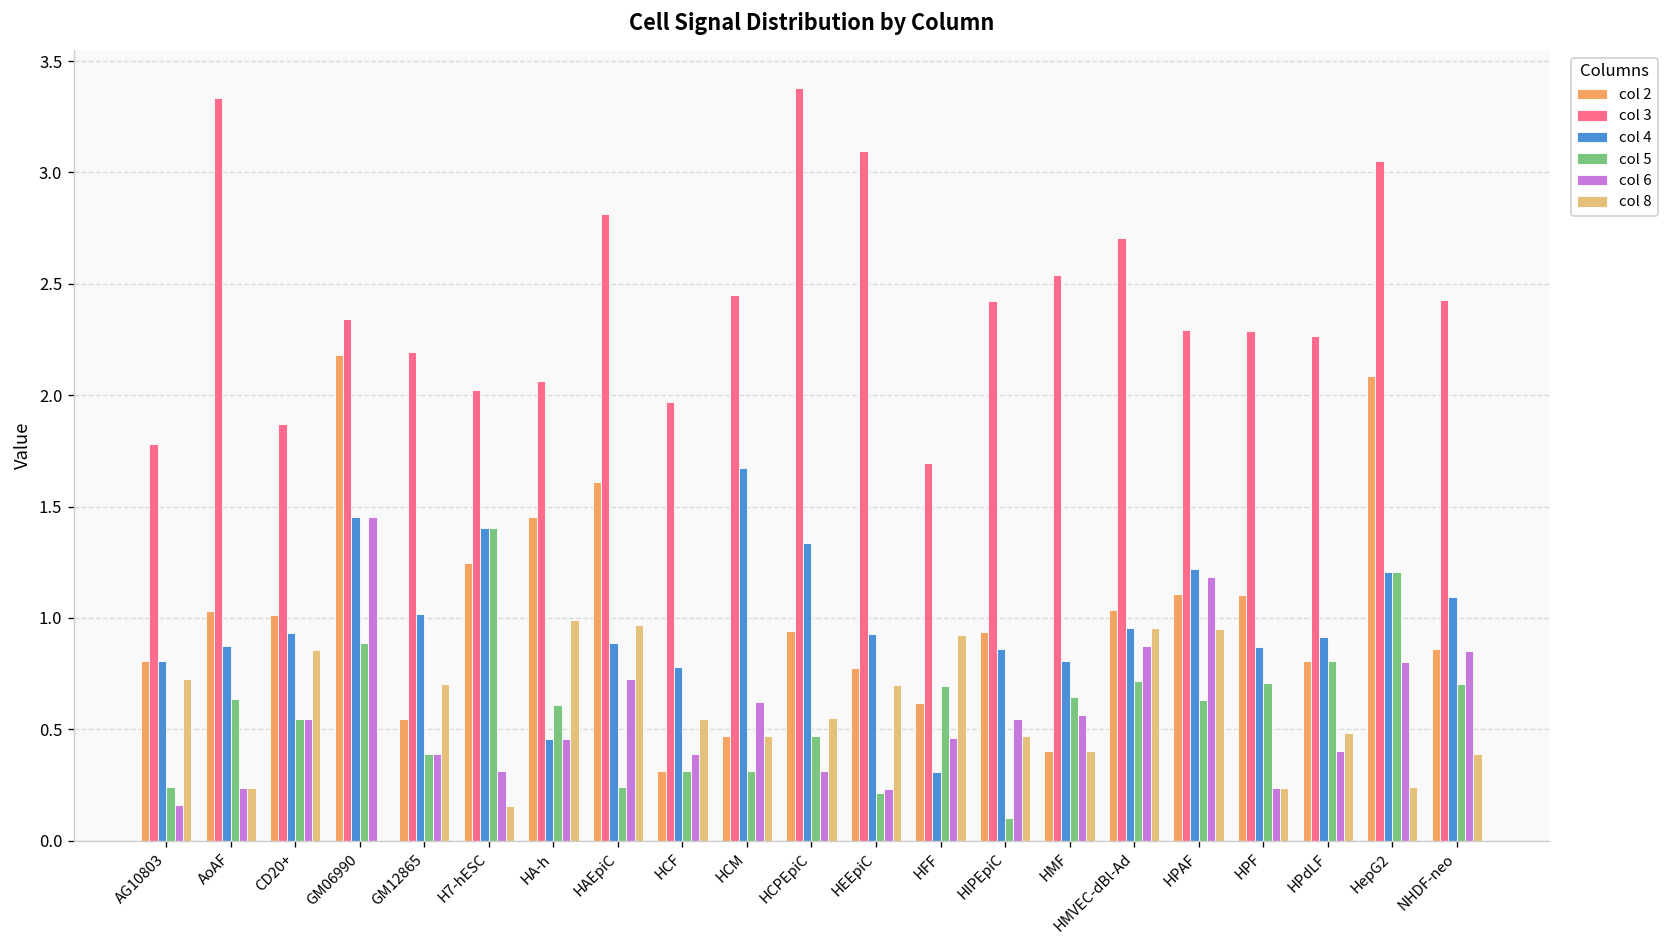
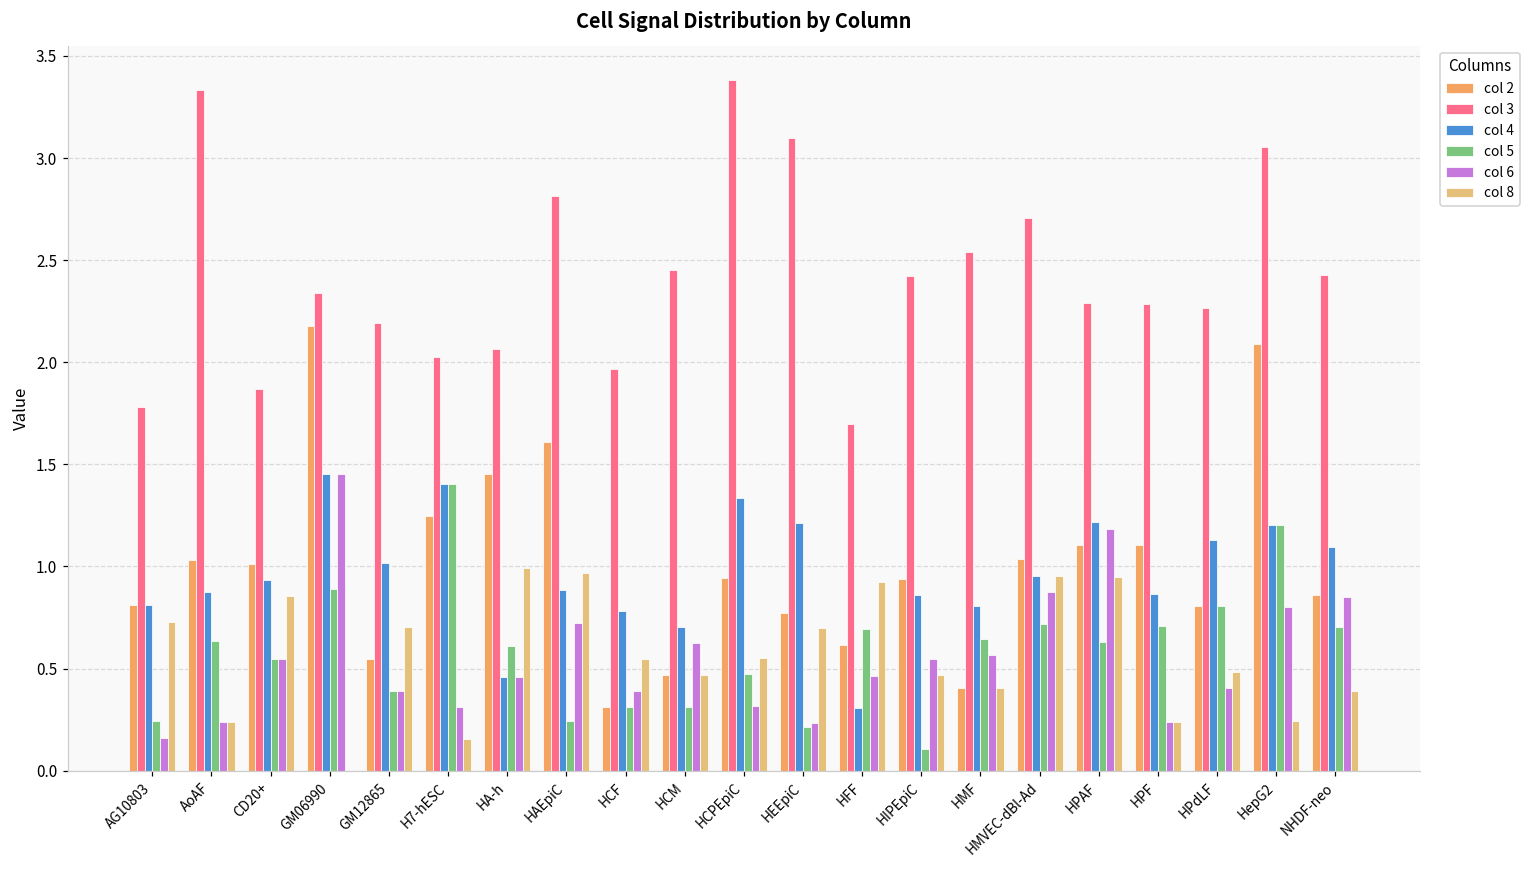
  {
    "col 3": {
      "AG10803": 1.78,
      "AoAF": 3.33,
      "CD20+": 1.87,
      "GM06990": 2.34,
      "GM12865": 2.19,
      "H7-hESC": 2.02,
      "HA-h": 2.06,
      "HAEpiC": 2.81,
      "HCF": 1.97,
      "HCM": 2.45,
      "HCPEpiC": 3.38,
      "HEEpiC": 3.10,
      "HFF": 1.70,
      "HIPEpiC": 2.42,
      "HMF": 2.54,
      "HMVEC-dBl-Ad": 2.70,
      "HPAF": 2.29,
      "HPF": 2.29,
      "HPdLF": 2.26,
      "HepG2": 3.05,
      "NHDF-neo": 2.43
    },
    "col 4": {
      "AG10803": 0.81,
      "AoAF": 0.87,
      "CD20+": 0.93,
      "GM06990": 1.45,
      "GM12865": 1.02,
      "H7-hESC": 1.40,
      "HA-h": 0.46,
      "HAEpiC": 0.89,
      "HCF": 0.78,
-     "HCM": 1.67,
+     "HCM": 0.70,
      "HCPEpiC": 1.34,
-     "HEEpiC": 0.93,
+     "HEEpiC": 1.21,
      "HFF": 0.31,
      "HIPEpiC": 0.86,
      "HMF": 0.81,
      "HMVEC-dBl-Ad": 0.95,
      "HPAF": 1.22,
      "HPF": 0.87,
-     "HPdLF": 0.91,
+     "HPdLF": 1.13,
      "HepG2": 1.20,
      "NHDF-neo": 1.10
    },
    "col 5": {
      "AG10803": 0.24,
      "AoAF": 0.63,
      "CD20+": 0.55,
      "GM06990": 0.89,
      "GM12865": 0.39,
      "H7-hESC": 1.40,
      "HA-h": 0.61,
      "HAEpiC": 0.24,
      "HCF": 0.31,
      "HCM": 0.31,
      "HCPEpiC": 0.47,
      "HEEpiC": 0.21,
      "HFF": 0.69,
      "HIPEpiC": 0.10,
      "HMF": 0.65,
      "HMVEC-dBl-Ad": 0.72,
      "HPAF": 0.63,
      "HPF": 0.71,
      "HPdLF": 0.81,
      "HepG2": 1.20,
      "NHDF-neo": 0.70
    },
    "col 6": {
      "AG10803": 0.16,
      "AoAF": 0.24,
      "CD20+": 0.55,
      "GM06990": 1.45,
      "GM12865": 0.39,
      "H7-hESC": 0.31,
      "HA-h": 0.46,
      "HAEpiC": 0.73,
      "HCF": 0.39,
      "HCM": 0.62,
      "HCPEpiC": 0.31,
      "HEEpiC": 0.23,
      "HFF": 0.46,
      "HIPEpiC": 0.55,
      "HMF": 0.56,
      "HMVEC-dBl-Ad": 0.88,
      "HPAF": 1.19,
      "HPF": 0.24,
      "HPdLF": 0.40,
      "HepG2": 0.80,
      "NHDF-neo": 0.85
    }
  }
